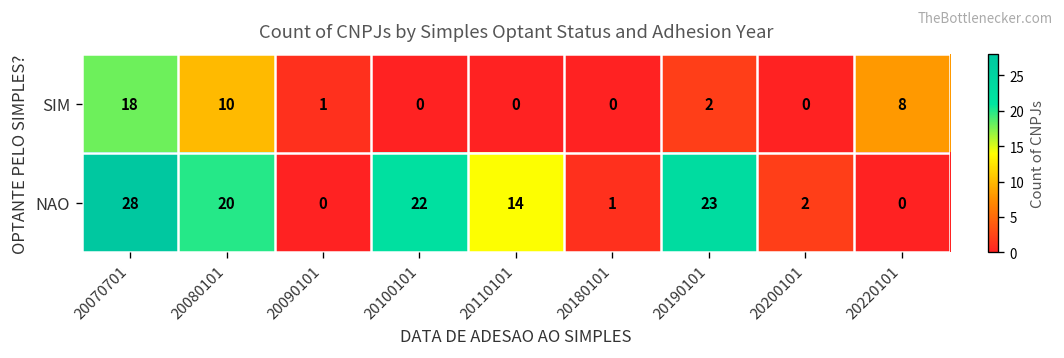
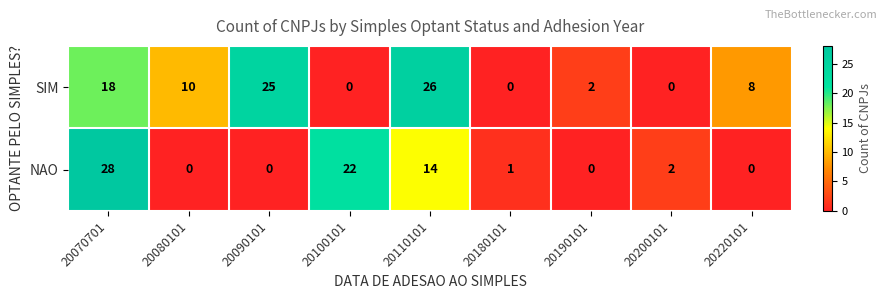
  {
    "SIM": {
      "20070701": 18,
      "20080101": 10,
-     "20090101": 1,
+     "20090101": 25,
      "20100101": 0,
-     "20110101": 0,
+     "20110101": 26,
      "20180101": 0,
      "20190101": 2,
      "20200101": 0,
      "20220101": 8
    },
    "NAO": {
      "20070701": 28,
-     "20080101": 20,
+     "20080101": 0,
      "20090101": 0,
      "20100101": 22,
      "20110101": 14,
      "20180101": 1,
-     "20190101": 23,
+     "20190101": 0,
      "20200101": 2,
      "20220101": 0
    }
  }
